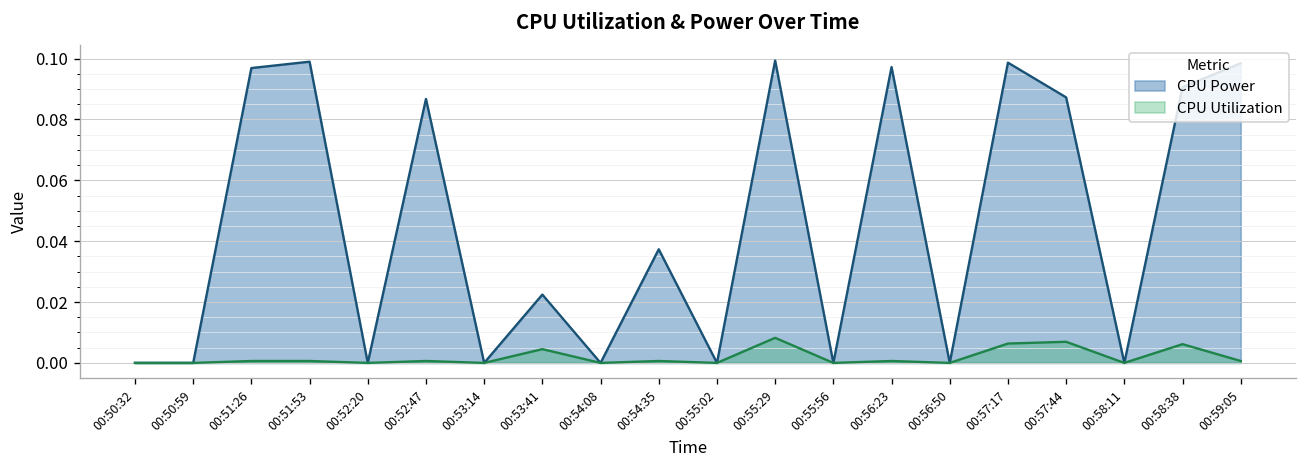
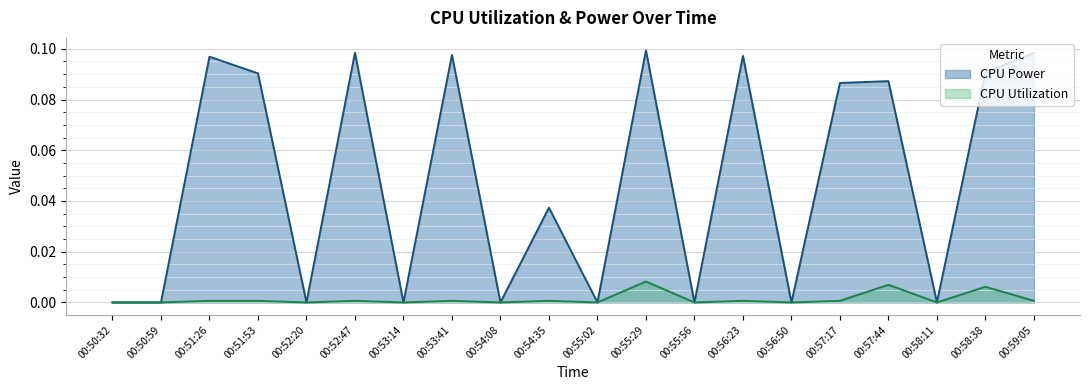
  {
    "CPU Power": {
      "00:51:26": 0.097,
-     "00:51:53": 0.099,
-     "00:52:47": 0.087,
-     "00:53:41": 0.022,
+     "00:51:53": 0.090,
+     "00:52:47": 0.098,
+     "00:53:41": 0.098,
      "00:54:35": 0.037,
      "00:55:29": 0.099,
      "00:56:23": 0.097,
-     "00:57:17": 0.099,
+     "00:57:17": 0.087,
      "00:57:44": 0.087
    },
    "CPU Utilization": {
      "00:51:26": 0.001,
      "00:51:53": 0.001,
      "00:52:47": 0.001,
-     "00:53:41": 0.005,
+     "00:53:41": 0.001,
      "00:54:35": 0.001,
      "00:55:29": 0.008,
      "00:56:23": 0.001,
-     "00:57:17": 0.006,
+     "00:57:17": 0.001,
      "00:57:44": 0.007,
      "00:58:38": 0.006,
      "00:59:05": 0.001
    }
  }
